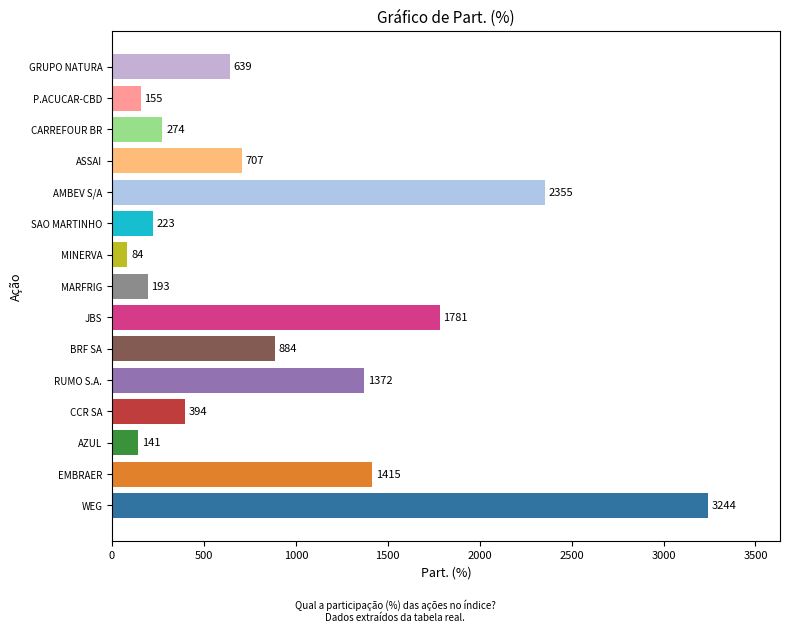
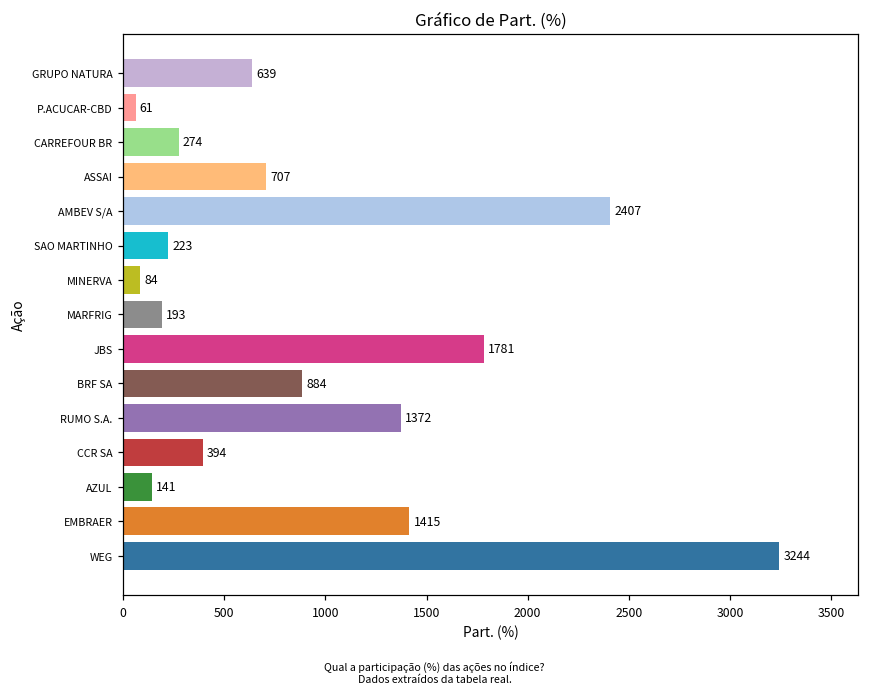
  {
    "GRUPO NATURA": 639,
-   "P.ACUCAR-CBD": 155,
+   "P.ACUCAR-CBD": 61,
    "CARREFOUR BR": 274,
    "ASSAI": 707,
-   "AMBEV S/A": 2355,
+   "AMBEV S/A": 2407,
    "SAO MARTINHO": 223,
    "MINERVA": 84,
    "MARFRIG": 193,
    "BRF SA": 884,
    "RUMO S.A.": 1372,
    "CCR SA": 394,
    "AZUL": 141,
    "EMBRAER": 1415,
    "WEG": 3244
  }
